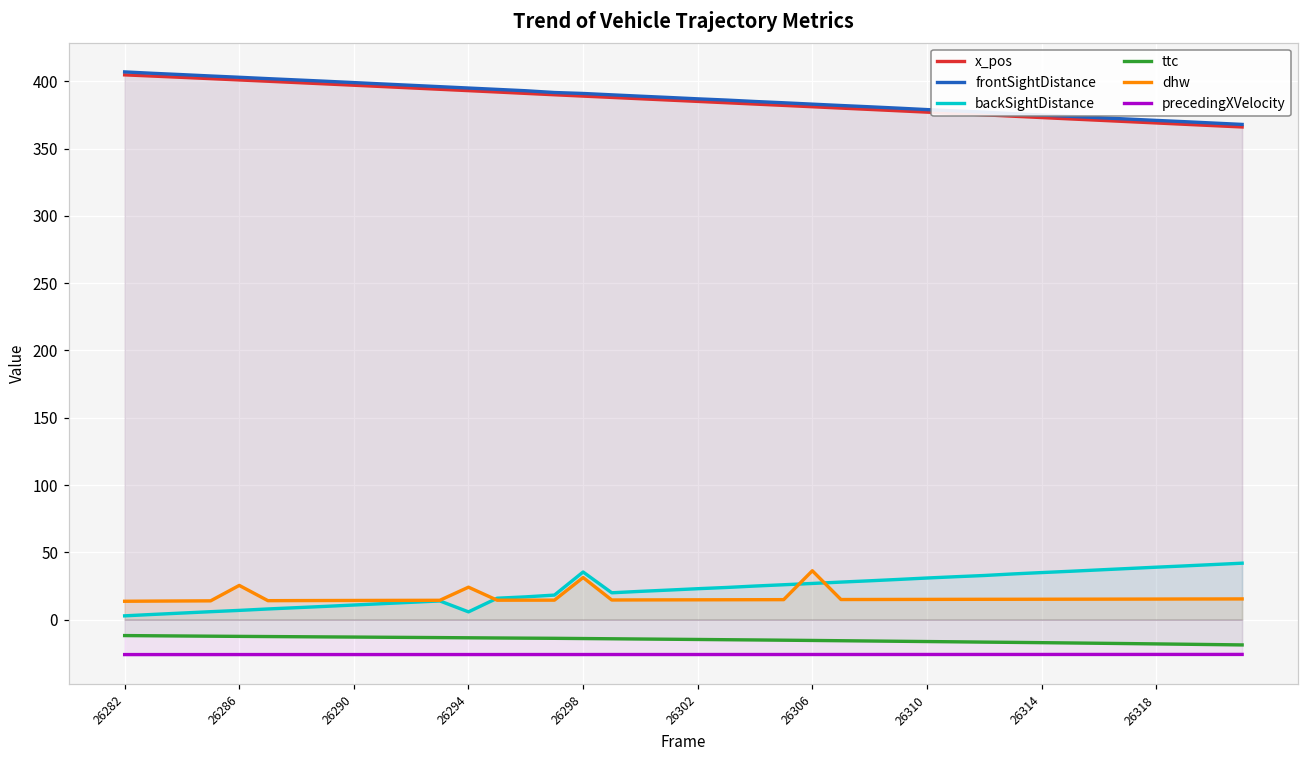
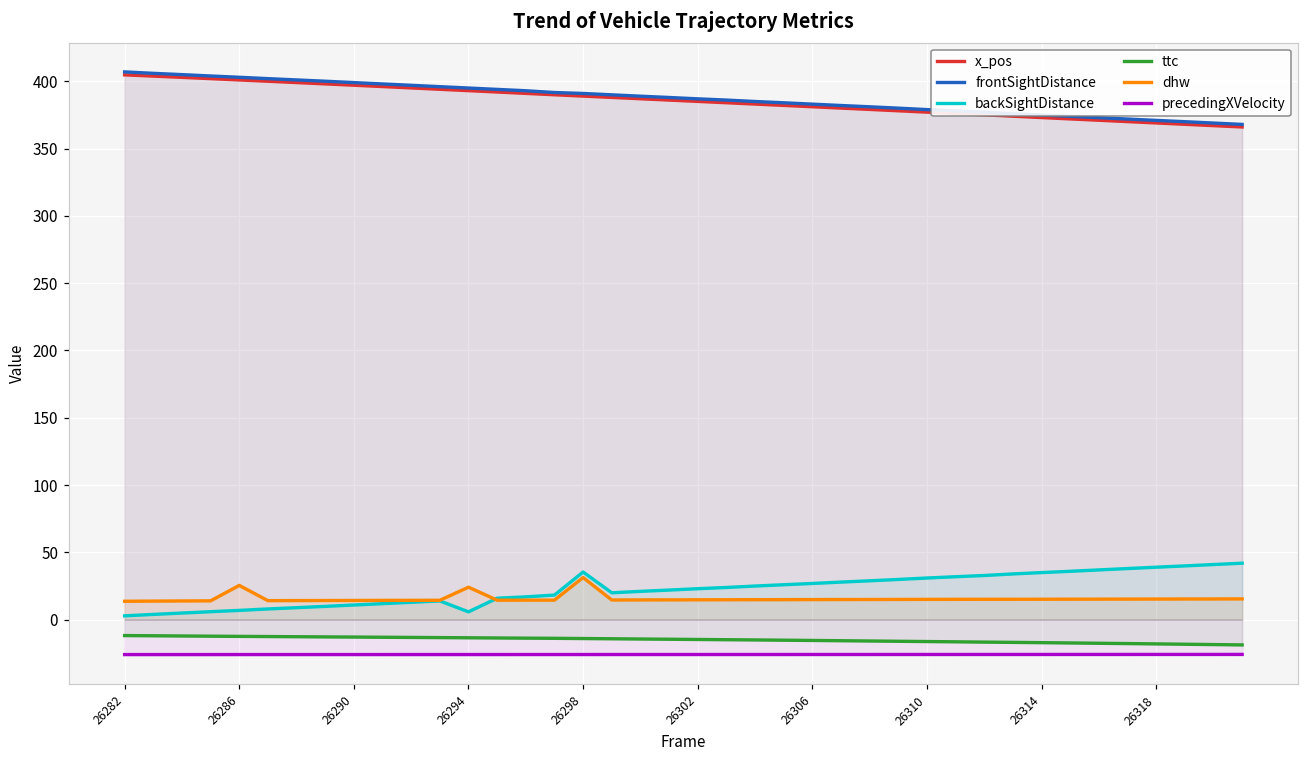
  {
    "x_pos": {
      "26282": 405
    },
    "frontSightDistance": {
      "26282": 407
    },
    "backSightDistance": {
      "26282": 3,
      "26286": 7,
      "26290": 11,
      "26294": 6,
      "26298": 35,
      "26302": 23,
      "26306": 27,
      "26310": 31,
      "26314": 35,
      "26318": 39
    },
    "dhw": {
      "26282": 14,
      "26286": 25,
      "26290": 14,
      "26294": 24,
      "26298": 31,
      "26302": 15,
-     "26306": 36,
+     "26306": 15,
      "26310": 15,
      "26314": 15,
      "26318": 15
    },
    "precedingXVelocity": {
      "26282": -26,
      "26286": -26,
      "26290": -26,
      "26294": -26,
      "26298": -26,
      "26302": -26,
      "26306": -26,
      "26310": -26,
      "26314": -26,
      "26318": -26
    }
  }
